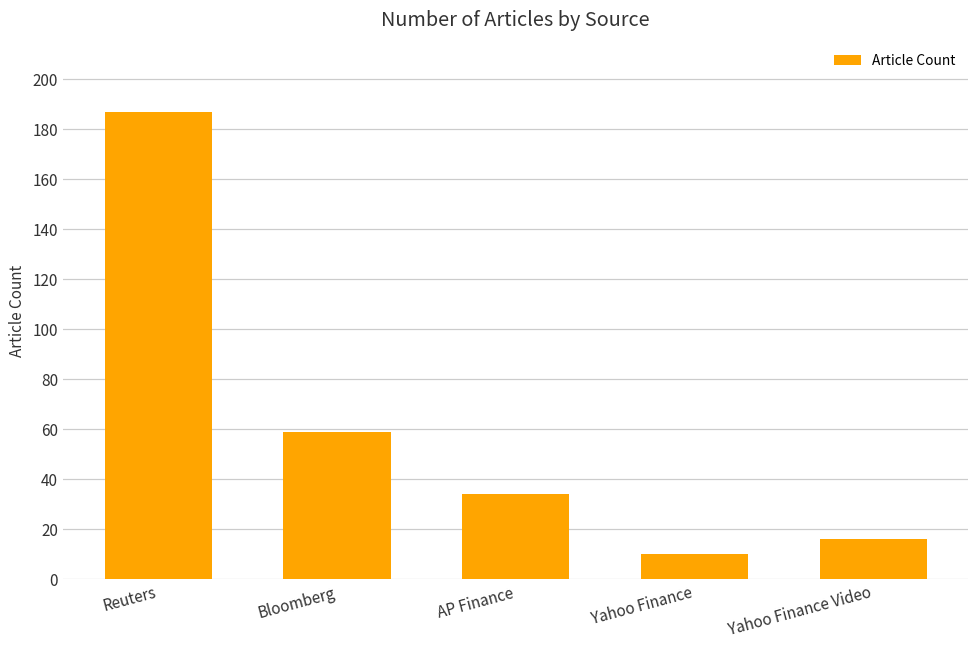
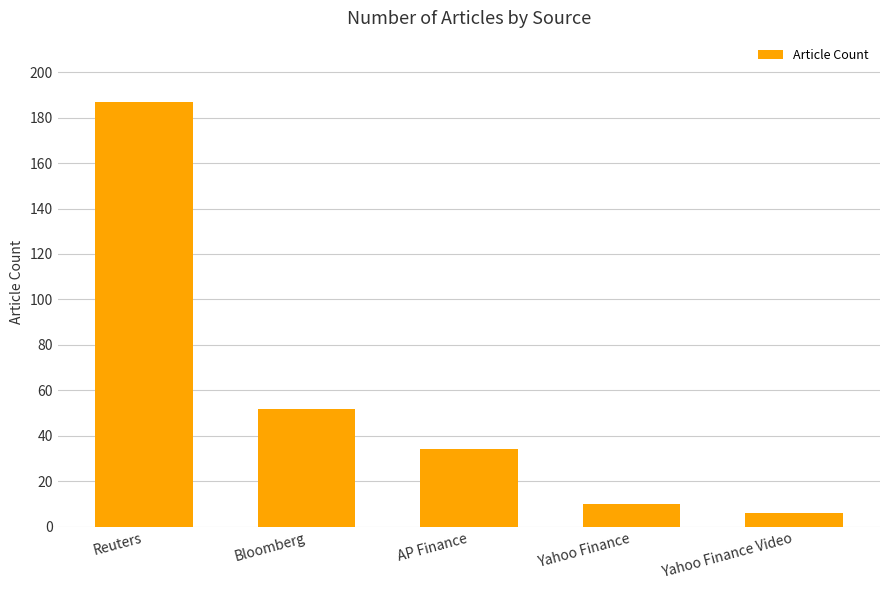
  {
    "Reuters": 187,
-   "Bloomberg": 59,
+   "Bloomberg": 52,
    "AP Finance": 34,
    "Yahoo Finance": 10,
-   "Yahoo Finance Video": 16
+   "Yahoo Finance Video": 6
  }
